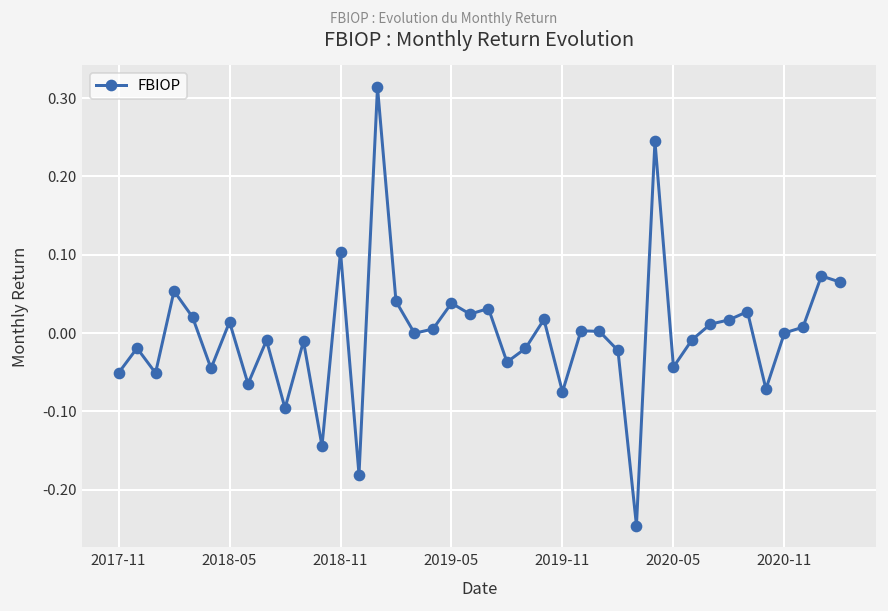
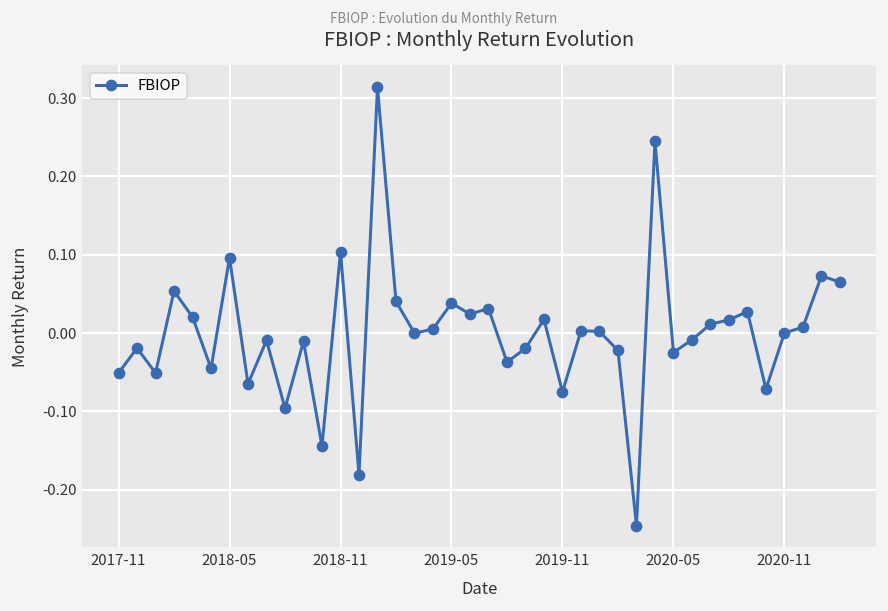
  {
    "2017-11": -0.05,
-   "2018-05": 0.01,
+   "2018-05": 0.10,
    "2018-11": 0.10,
    "2019-05": 0.04,
    "2019-11": -0.08,
-   "2020-05": -0.04,
+   "2020-05": -0.02,
    "2020-11": 0.00
  }
